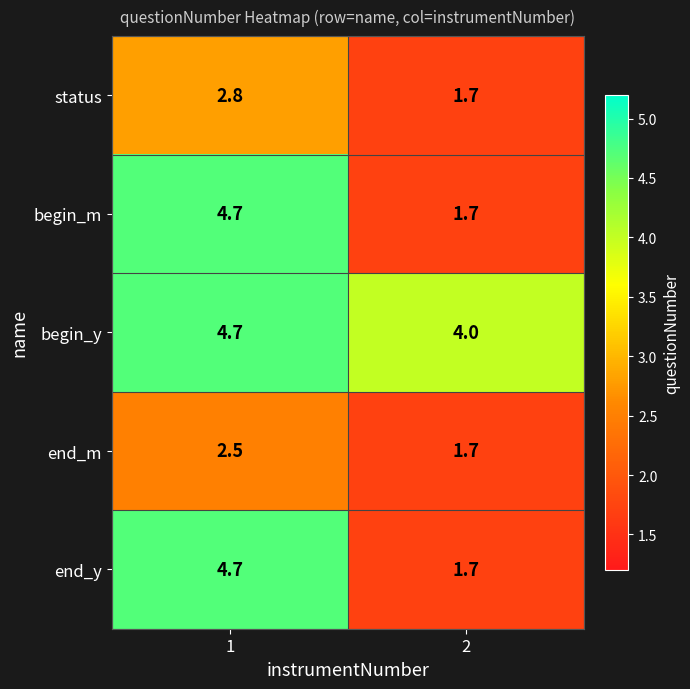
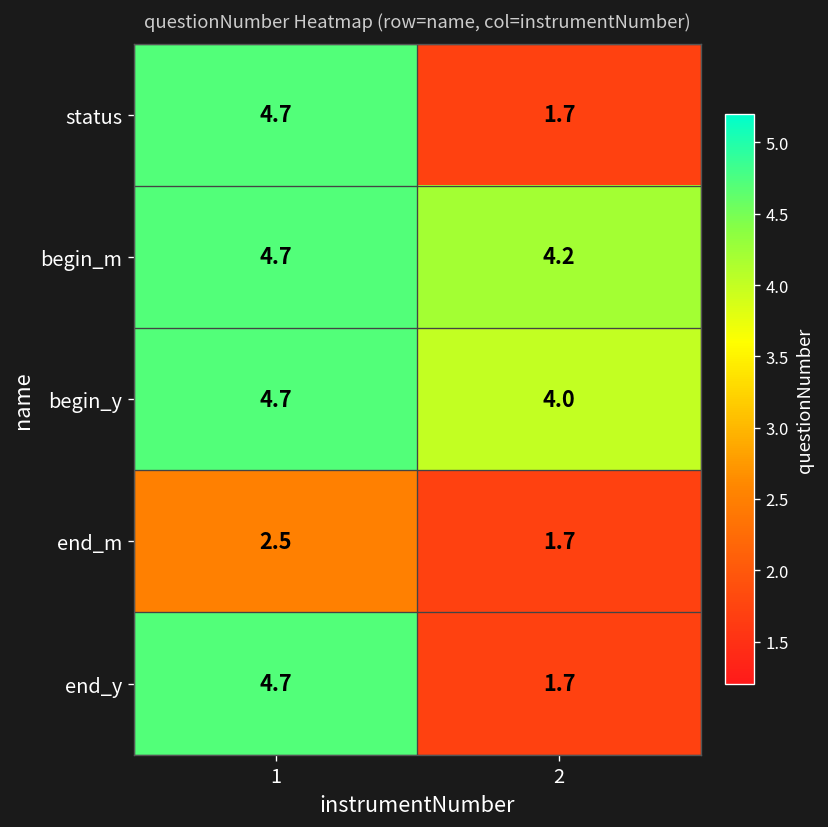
  {
    "status": {
-     "1": 2.8,
+     "1": 4.7,
      "2": 1.7
    },
    "begin_m": {
      "1": 4.7,
-     "2": 1.7
+     "2": 4.2
    },
    "begin_y": {
      "1": 4.7,
      "2": 4.0
    },
    "end_m": {
      "1": 2.5,
      "2": 1.7
    },
    "end_y": {
      "1": 4.7,
      "2": 1.7
    }
  }
